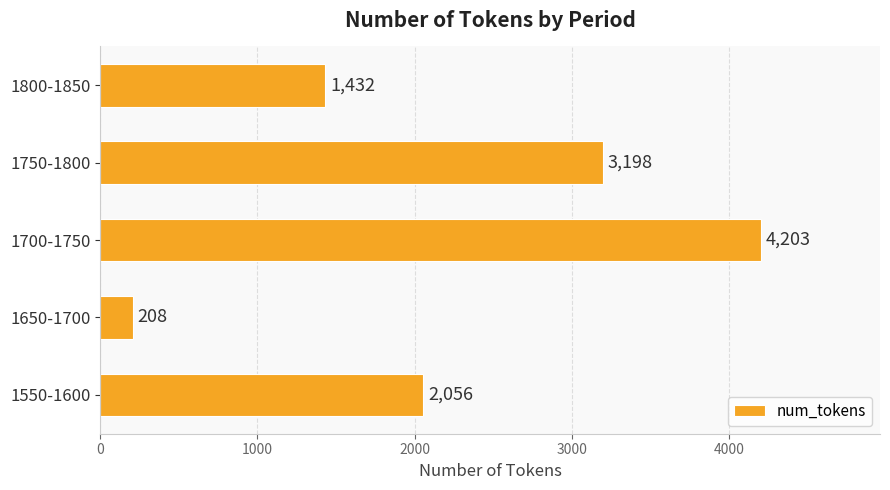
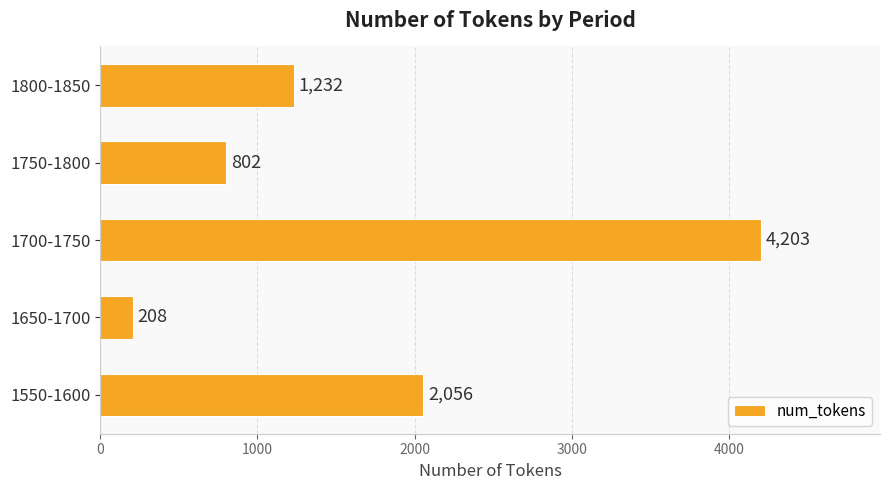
  {
-   "1800-1850": "1,432",
-   "1750-1800": "3,198",
+   "1800-1850": "1,232",
+   "1750-1800": "802",
    "1700-1750": "4,203",
    "1650-1700": "208",
    "1550-1600": "2,056"
  }
